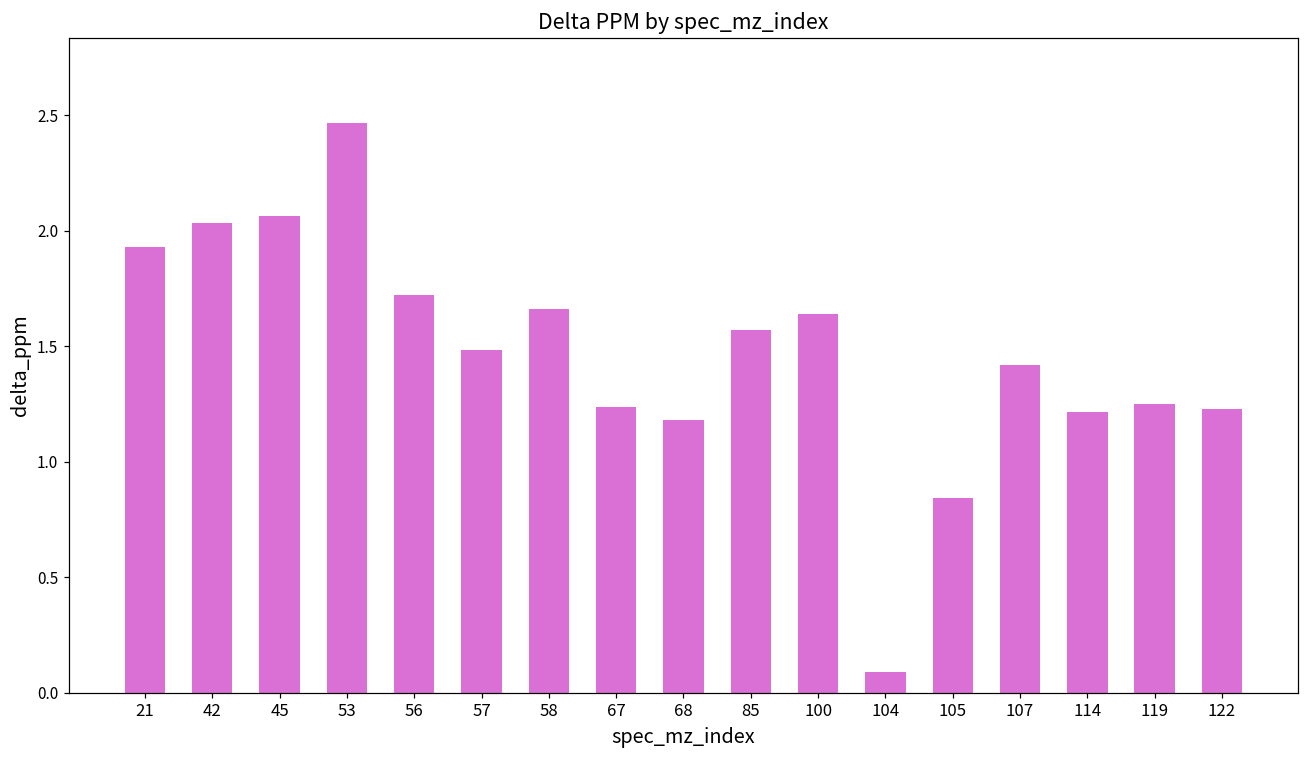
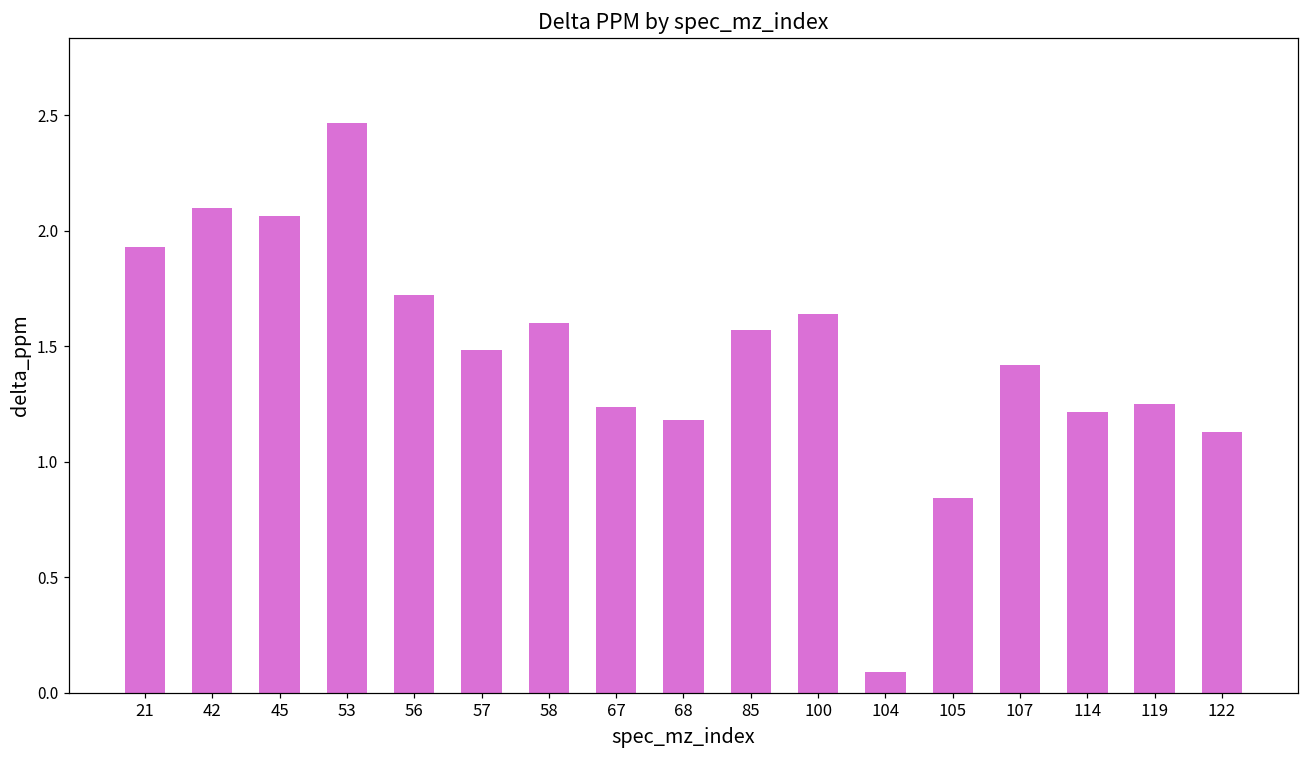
  {
    "21": 1.93,
-   "42": 2.03,
+   "42": 2.10,
    "45": 2.06,
    "53": 2.47,
    "56": 1.72,
    "57": 1.49,
-   "58": 1.66,
+   "58": 1.60,
    "67": 1.24,
    "68": 1.18,
    "85": 1.57,
    "100": 1.64,
    "104": 0.09,
    "105": 0.84,
    "107": 1.42,
    "114": 1.22,
    "119": 1.25,
-   "122": 1.23
+   "122": 1.13
  }
